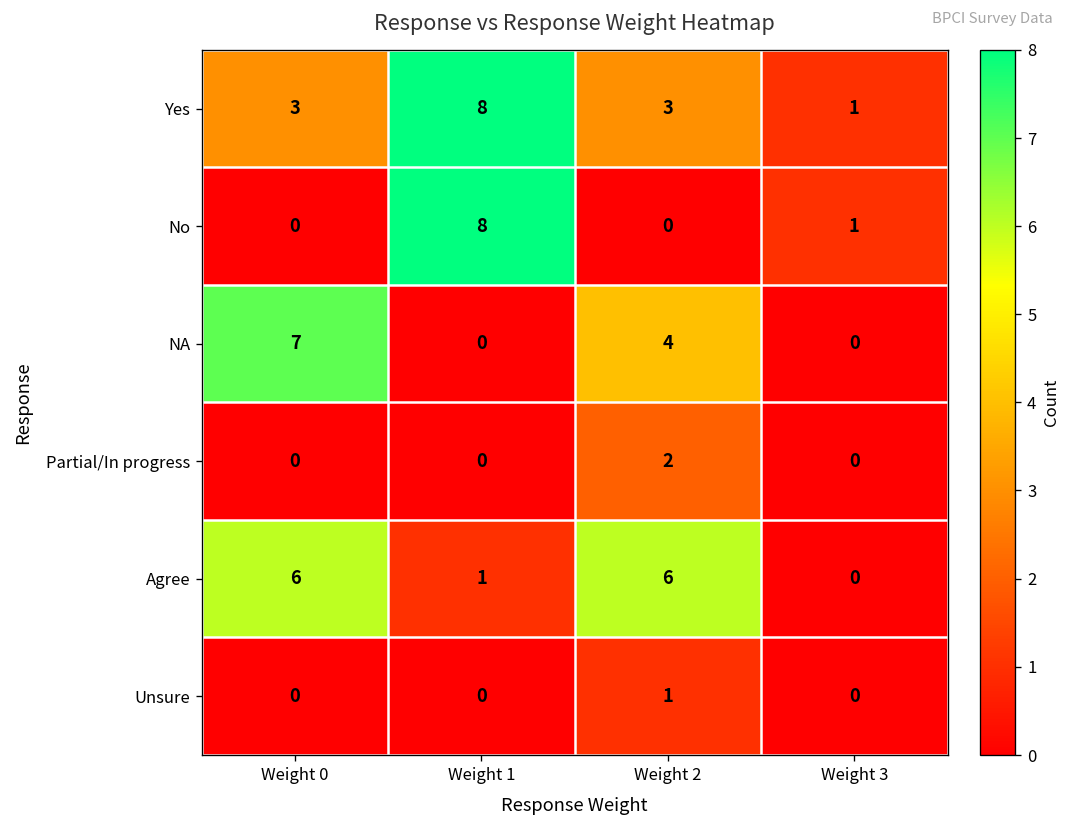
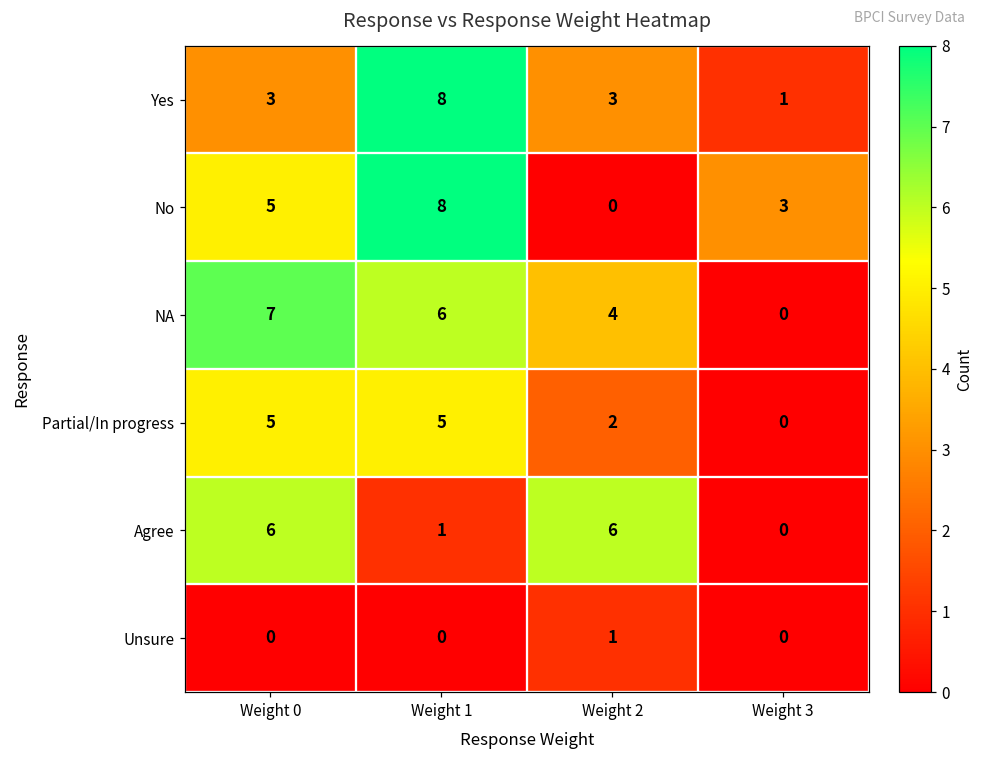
  {
    "Yes": {
      "Weight 0": 3,
      "Weight 1": 8,
      "Weight 2": 3,
      "Weight 3": 1
    },
    "No": {
-     "Weight 0": 0,
+     "Weight 0": 5,
      "Weight 1": 8,
      "Weight 2": 0,
-     "Weight 3": 1
+     "Weight 3": 3
    },
    "NA": {
      "Weight 0": 7,
-     "Weight 1": 0,
+     "Weight 1": 6,
      "Weight 2": 4,
      "Weight 3": 0
    },
    "Partial/In progress": {
-     "Weight 0": 0,
-     "Weight 1": 0,
+     "Weight 0": 5,
+     "Weight 1": 5,
      "Weight 2": 2,
      "Weight 3": 0
    },
    "Agree": {
      "Weight 0": 6,
      "Weight 1": 1,
      "Weight 2": 6,
      "Weight 3": 0
    },
    "Unsure": {
      "Weight 0": 0,
      "Weight 1": 0,
      "Weight 2": 1,
      "Weight 3": 0
    }
  }
